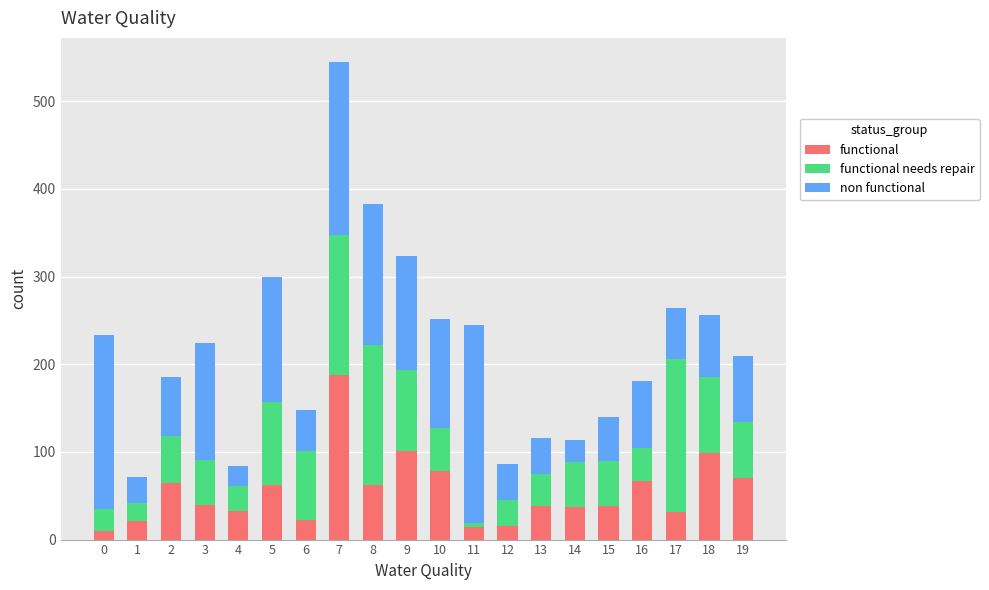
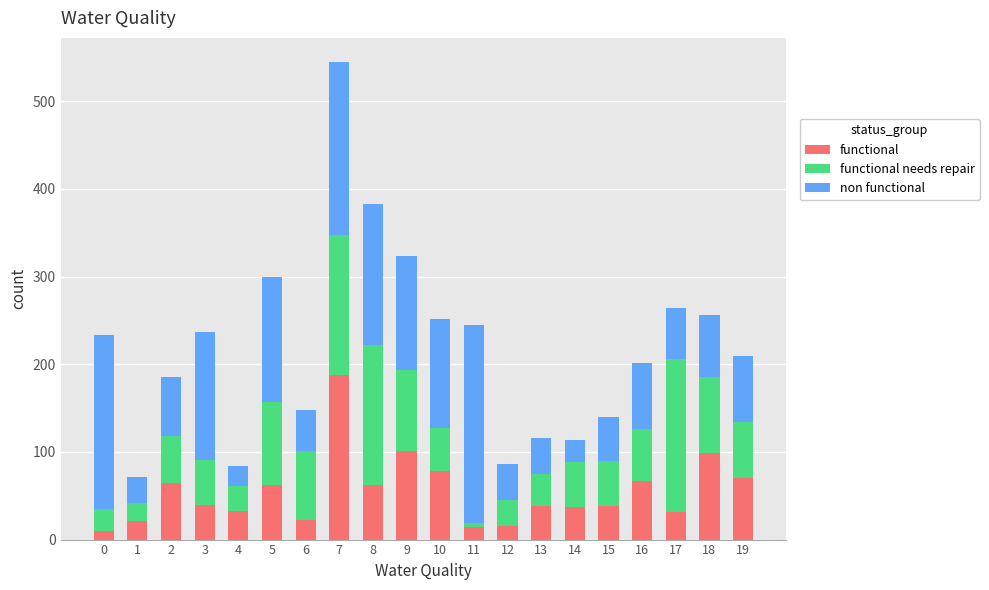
  {
    "functional": {
      "0": 10,
      "1": 20,
      "2": 60,
      "3": 40,
      "4": 30,
      "5": 60,
      "6": 20,
      "7": 190,
      "8": 60,
      "9": 100,
      "10": 80,
      "11": 10,
      "12": 20,
      "13": 40,
      "14": 40,
      "15": 40,
      "16": 70,
      "17": 30,
      "18": 100,
      "19": 70
    },
    "functional needs repair": {
      "0": 30,
      "1": 20,
      "2": 50,
      "3": 50,
      "4": 30,
      "5": 100,
      "6": 80,
      "7": 160,
      "8": 160,
      "9": 90,
      "10": 50,
      "11": 0,
      "12": 30,
      "13": 40,
      "14": 50,
      "15": 50,
-     "16": 40,
+     "16": 60,
      "17": 170,
      "18": 90,
      "19": 60
    },
    "non functional": {
      "0": 200,
      "1": 30,
      "2": 70,
-     "3": 130,
+     "3": 150,
      "4": 20,
      "5": 140,
      "6": 50,
      "7": 200,
      "8": 160,
      "9": 130,
      "10": 120,
      "11": 230,
      "12": 40,
      "13": 40,
      "14": 30,
      "15": 50,
      "16": 80,
      "17": 60,
      "18": 70,
      "19": 80
    }
  }
